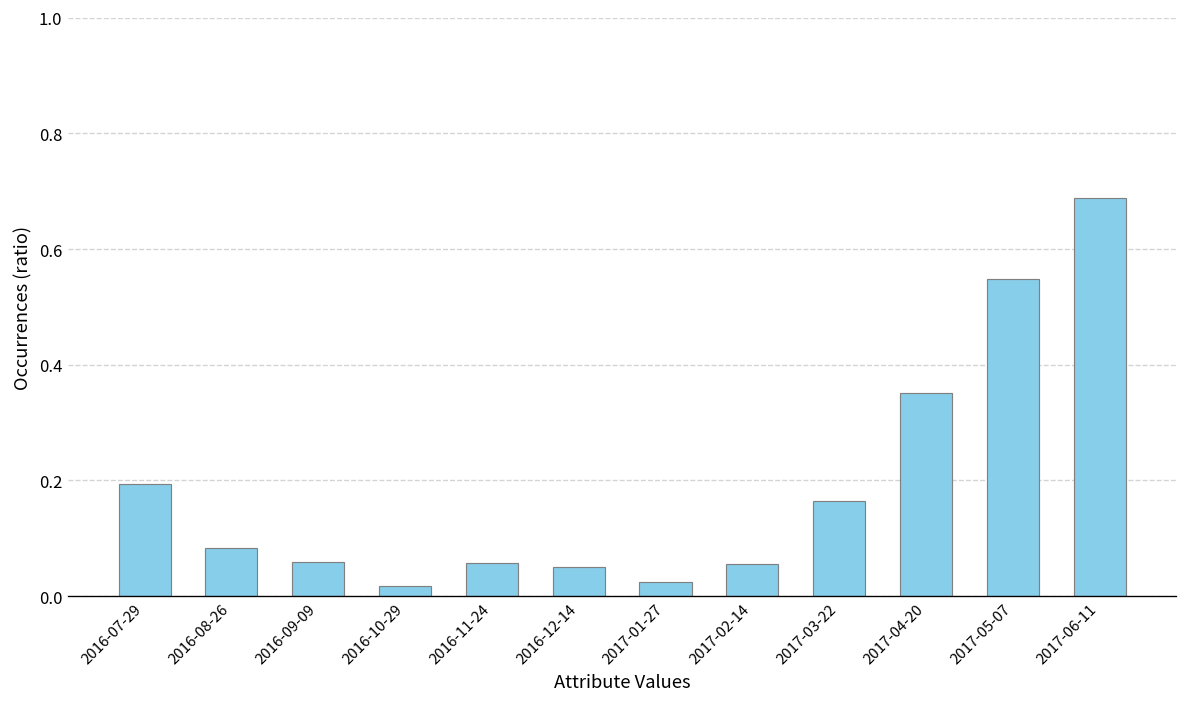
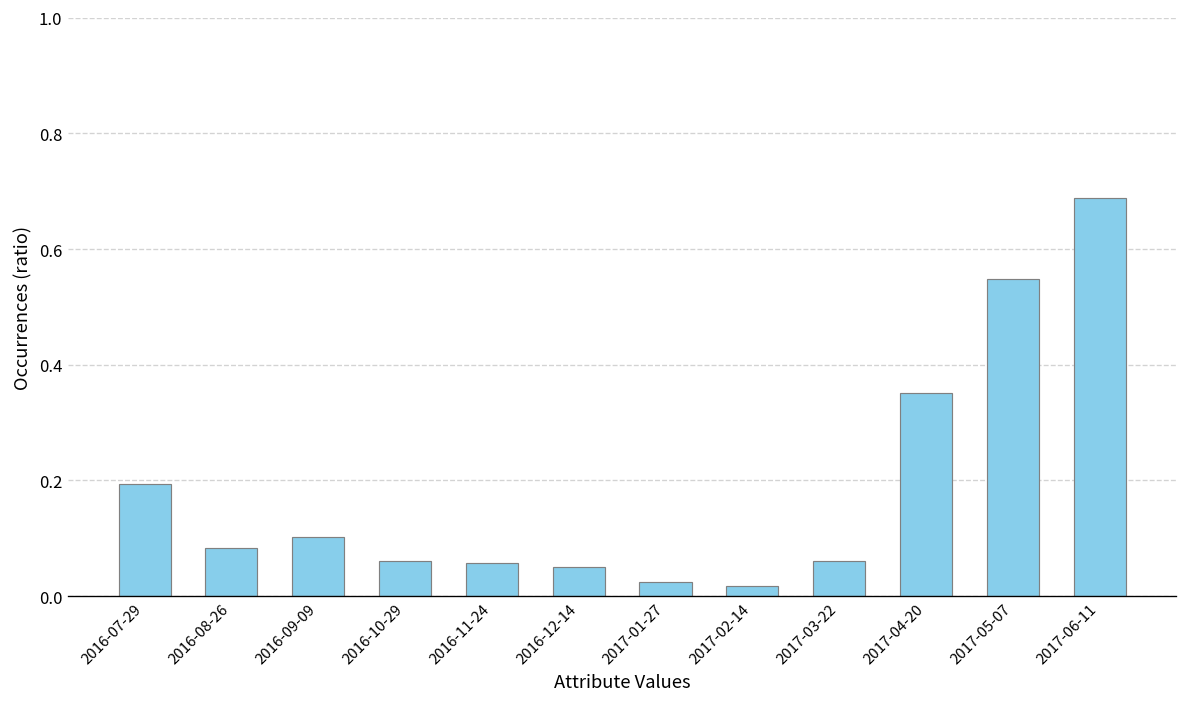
  {
    "2016-07-29": 0.19,
    "2016-08-26": 0.08,
-   "2016-09-09": 0.06,
-   "2016-10-29": 0.02,
+   "2016-09-09": 0.10,
+   "2016-10-29": 0.06,
    "2016-11-24": 0.06,
    "2016-12-14": 0.05,
    "2017-01-27": 0.02,
-   "2017-02-14": 0.06,
-   "2017-03-22": 0.16,
+   "2017-02-14": 0.02,
+   "2017-03-22": 0.06,
    "2017-04-20": 0.35,
    "2017-05-07": 0.55,
    "2017-06-11": 0.69
  }
